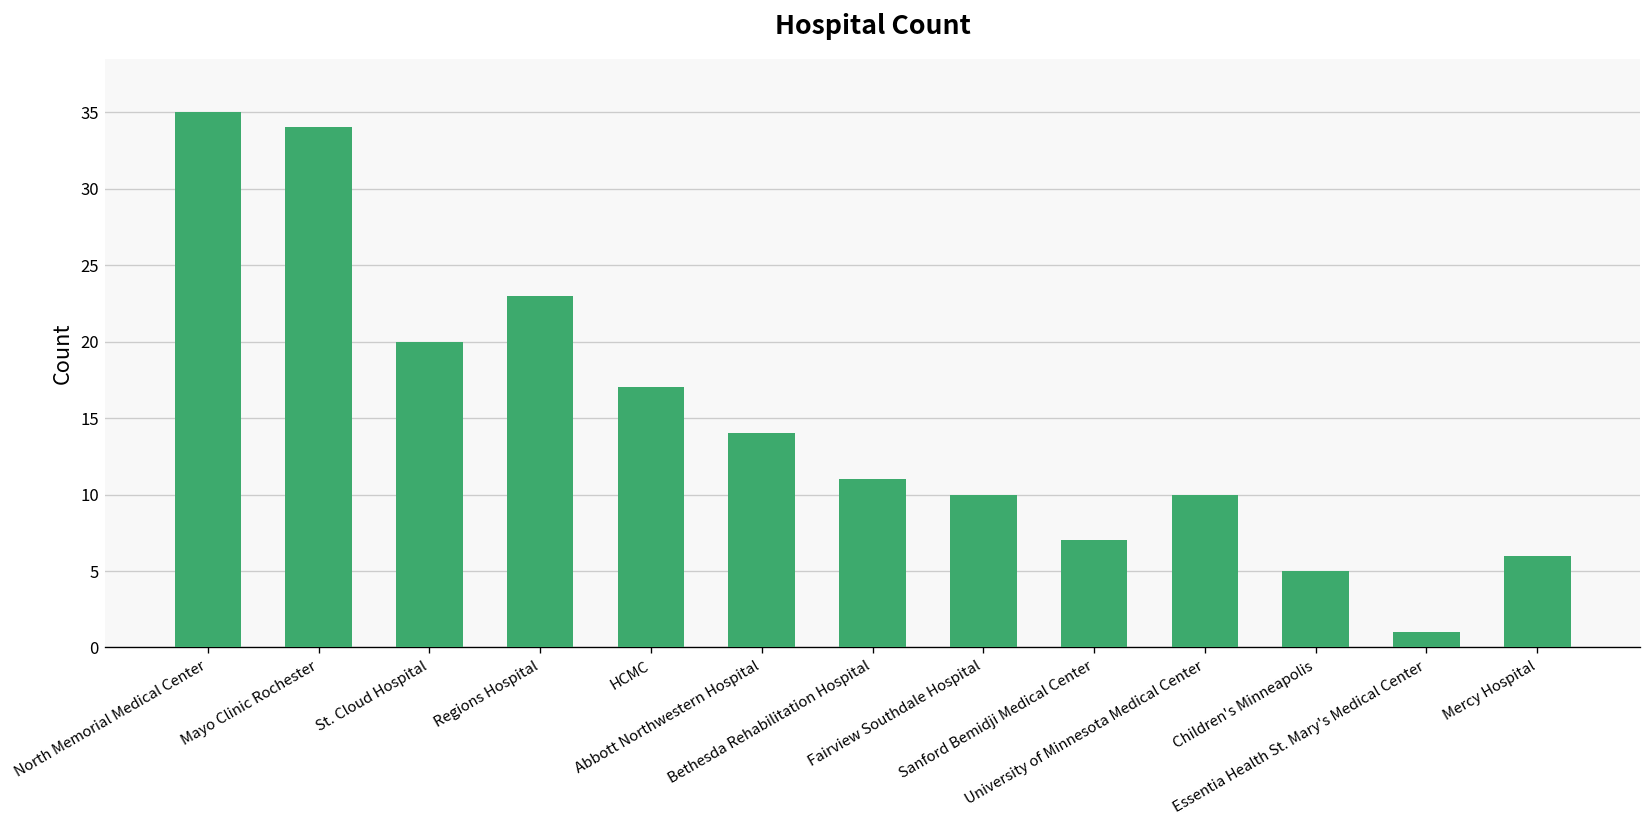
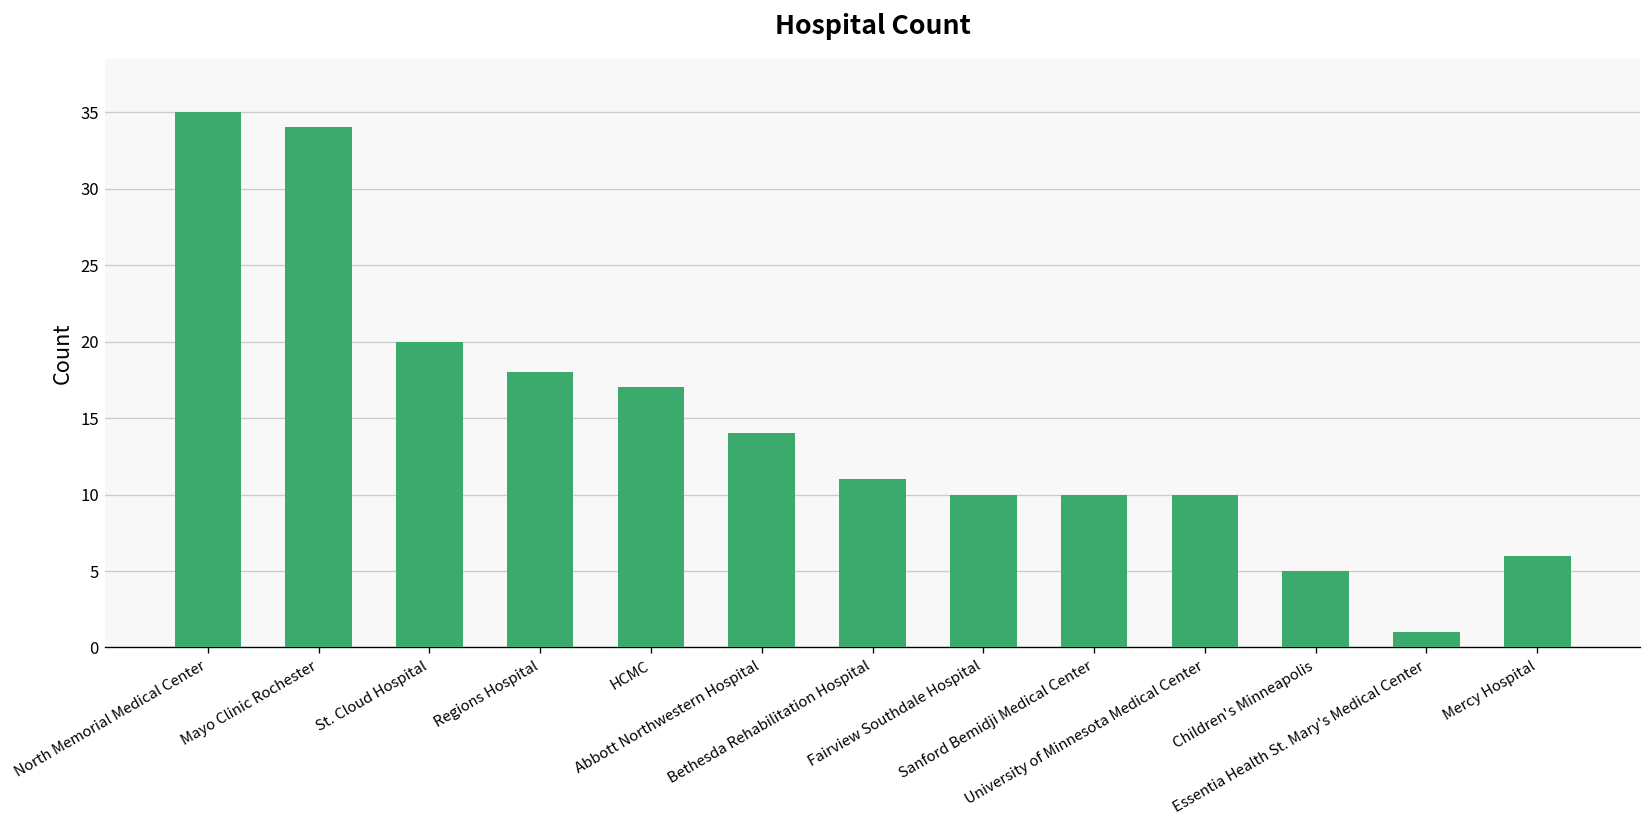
  {
    "North Memorial Medical Center": 35,
    "Mayo Clinic Rochester": 34,
    "St. Cloud Hospital": 20,
-   "Regions Hospital": 23,
+   "Regions Hospital": 18,
    "HCMC": 17,
    "Abbott Northwestern Hospital": 14,
    "Bethesda Rehabilitation Hospital": 11,
    "Fairview Southdale Hospital": 10,
-   "Sanford Bemidji Medical Center": 7,
+   "Sanford Bemidji Medical Center": 10,
    "University of Minnesota Medical Center": 10,
    "Children's Minneapolis": 5,
    "Essentia Health St. Mary's Medical Center": 1,
    "Mercy Hospital": 6
  }
